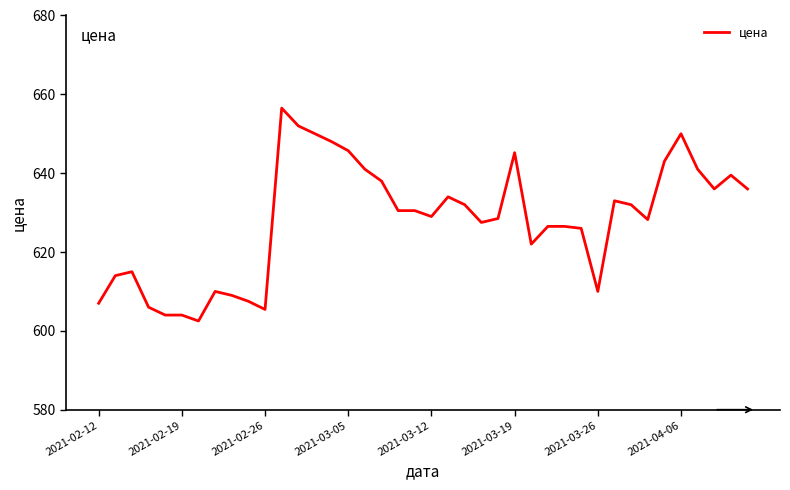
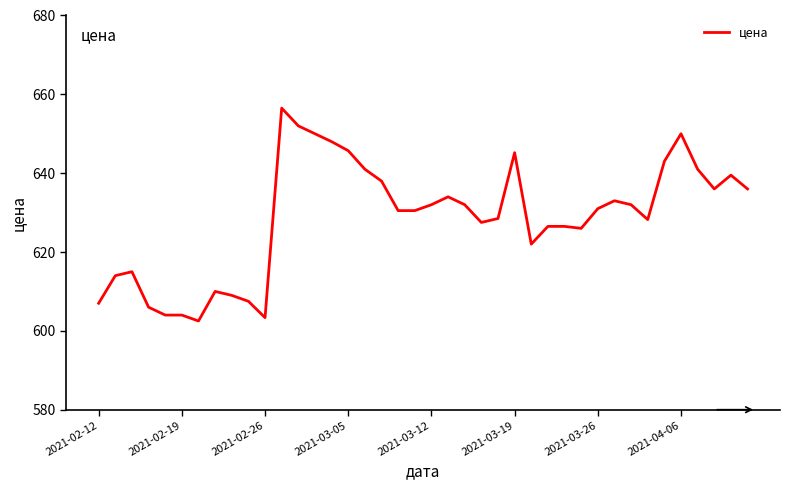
  {
    "2021-02-12": 607,
    "2021-02-19": 604,
-   "2021-02-26": 605,
+   "2021-02-26": 603,
    "2021-03-05": 646,
-   "2021-03-12": 629,
+   "2021-03-12": 632,
    "2021-03-19": 645,
-   "2021-03-26": 610,
+   "2021-03-26": 631,
    "2021-04-06": 650
  }
